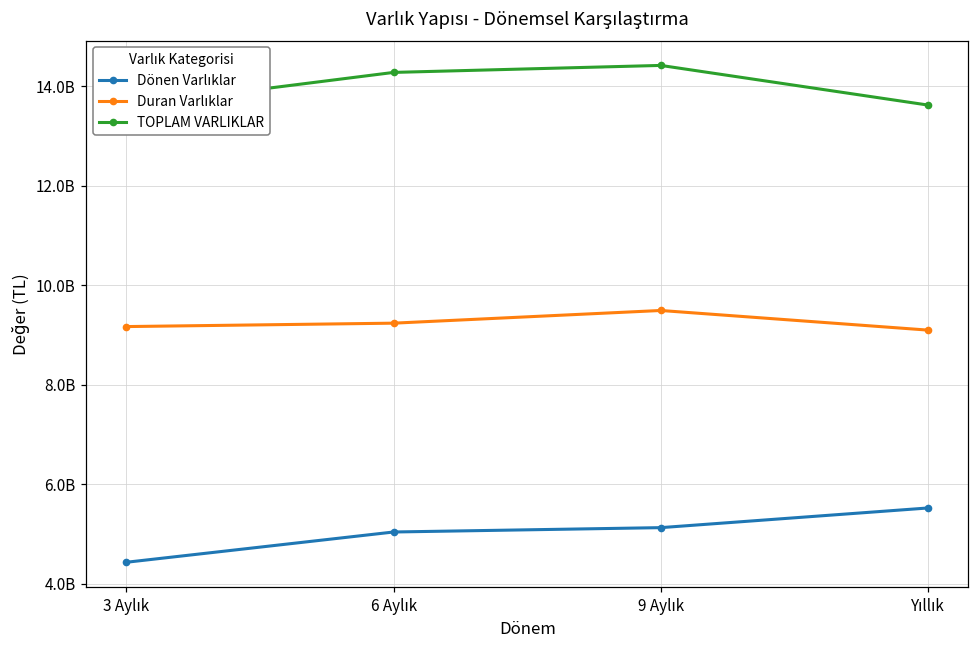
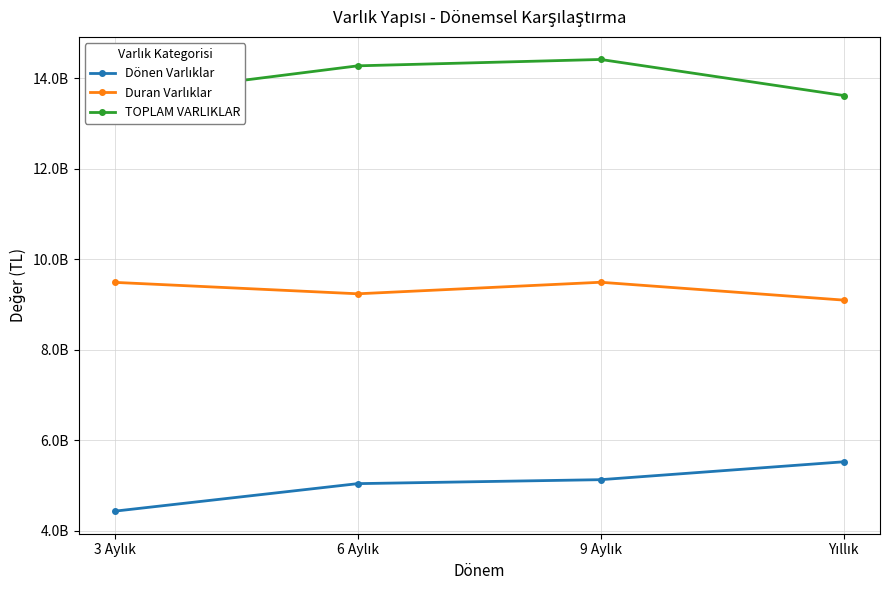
  {
    "Dönen Varlıklar": {
      "3 Aylık": 4400000000,
      "6 Aylık": 5000000000,
      "9 Aylık": 5100000000,
      "Yıllık": 5500000000
    },
    "Duran Varlıklar": {
-     "3 Aylık": 9200000000,
+     "3 Aylık": 9500000000,
      "6 Aylık": 9200000000,
      "9 Aylık": 9500000000,
      "Yıllık": 9100000000
    },
    "TOPLAM VARLIKLAR": {
      "6 Aylık": 14300000000,
      "9 Aylık": 14400000000,
      "Yıllık": 13600000000
    }
  }
